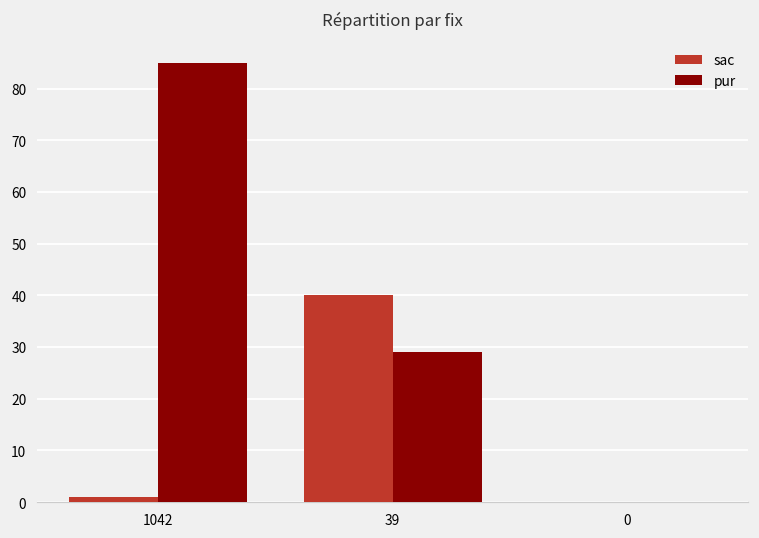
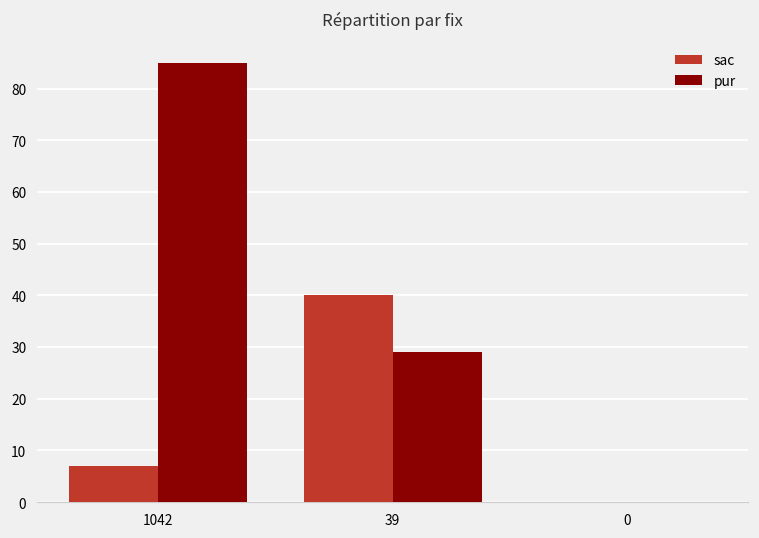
  {
    "sac": {
-     "1042": 1,
+     "1042": 7,
      "39": 40,
      "0": 0
    },
    "pur": {
      "1042": 85,
      "39": 29,
      "0": 0
    }
  }
